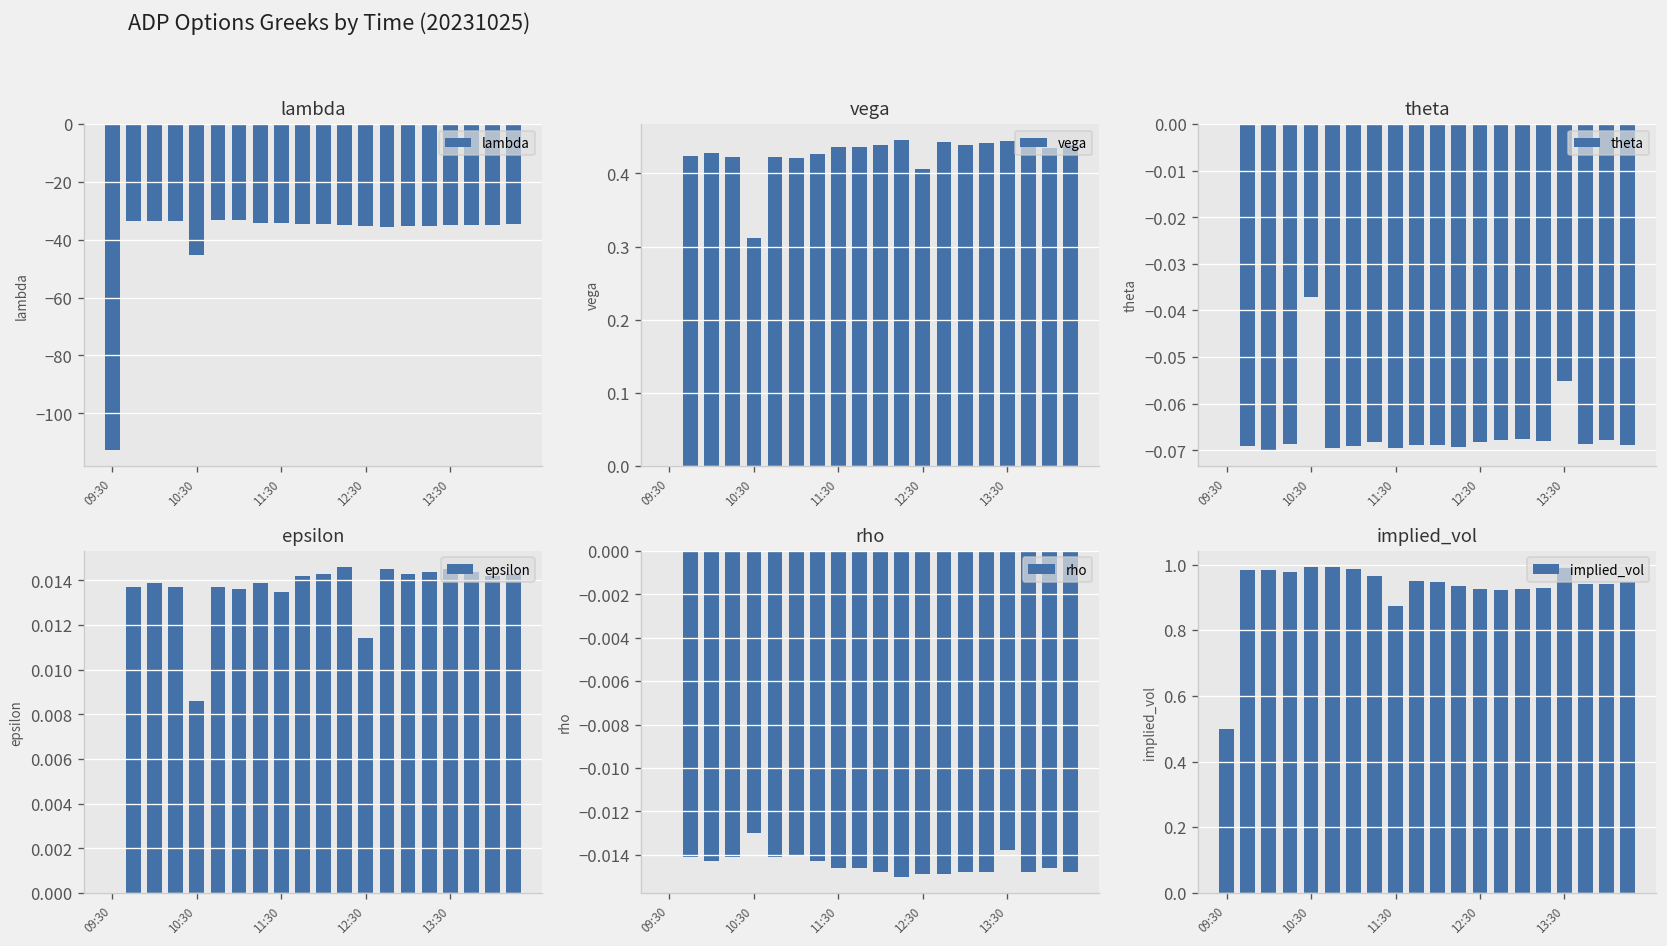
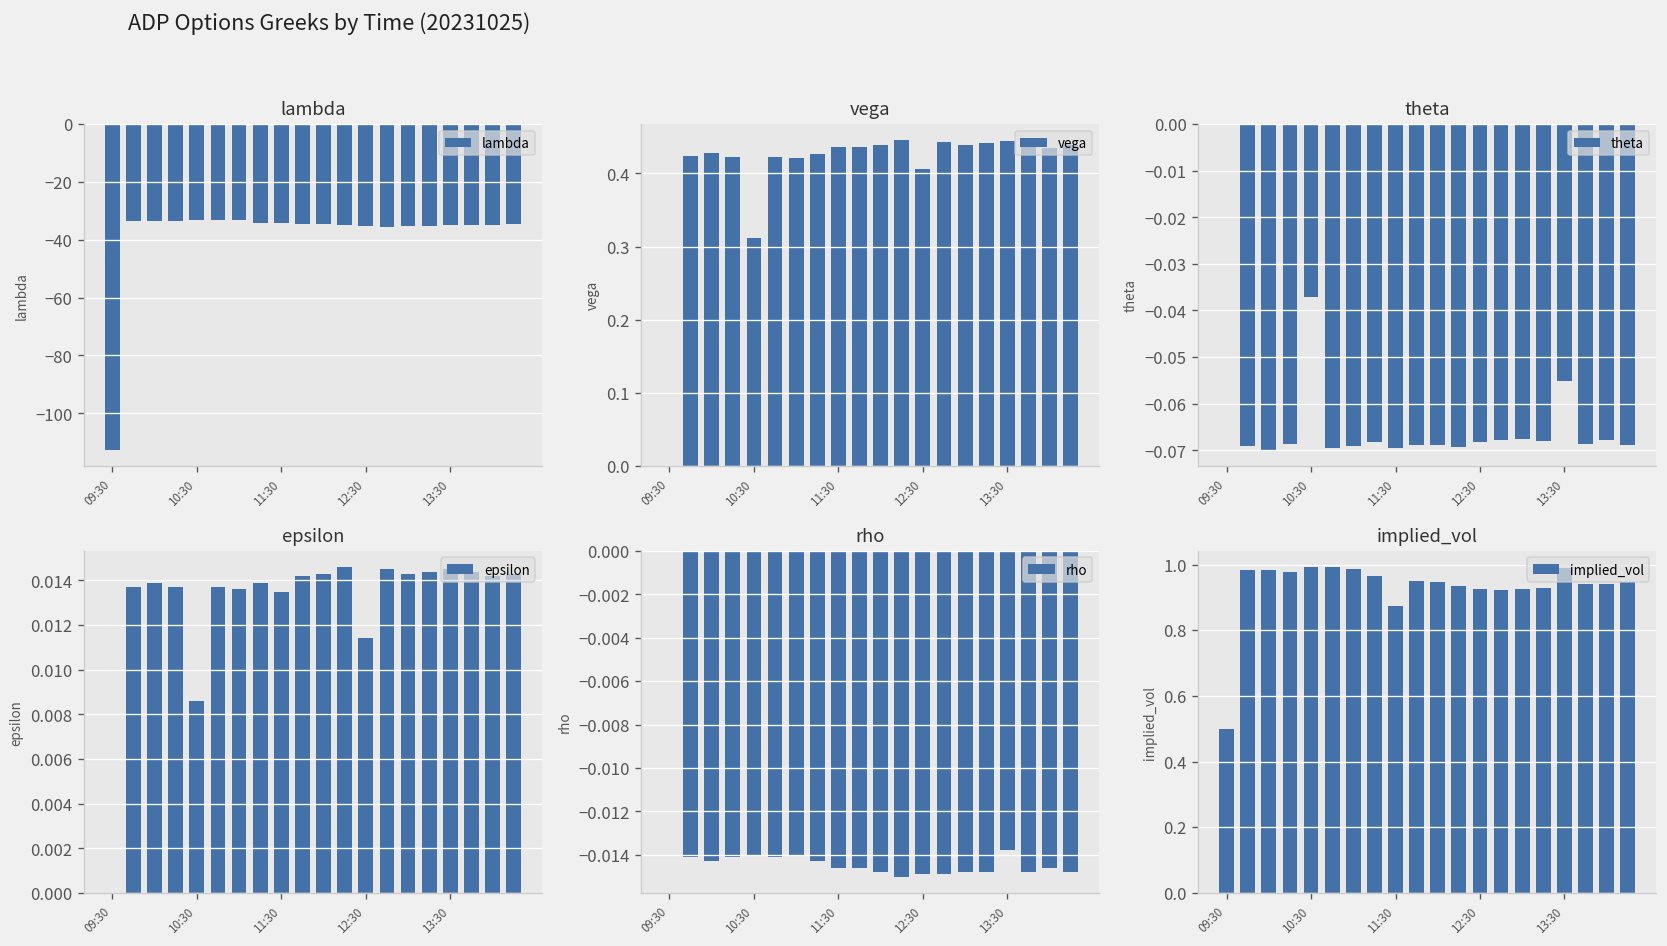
  {
    "lambda": {
      "09:30": -113,
-     "10:30": -45,
+     "10:30": -33,
      "11:30": -34,
      "12:30": -35,
      "13:30": -35
    },
    "vega": {
      "10:30": 0.31,
      "11:30": 0.44,
      "12:30": 0.41,
      "13:30": 0.44
    },
    "theta": {
      "09:30": 0.000,
      "10:30": -0.037,
      "11:30": -0.070,
      "12:30": -0.068,
      "13:30": -0.055
    },
    "epsilon": {
      "09:30": 0.0000,
      "10:30": 0.0086,
      "11:30": 0.0135,
      "12:30": 0.0114
    },
    "rho": {
      "09:30": 0.000,
-     "10:30": -0.013,
+     "10:30": -0.014,
      "11:30": -0.0146,
      "12:30": -0.015,
      "13:30": -0.0138
    },
    "implied_vol": {
      "09:30": 0.50,
      "10:30": 0.99,
      "11:30": 0.87,
      "12:30": 0.93
    }
  }
